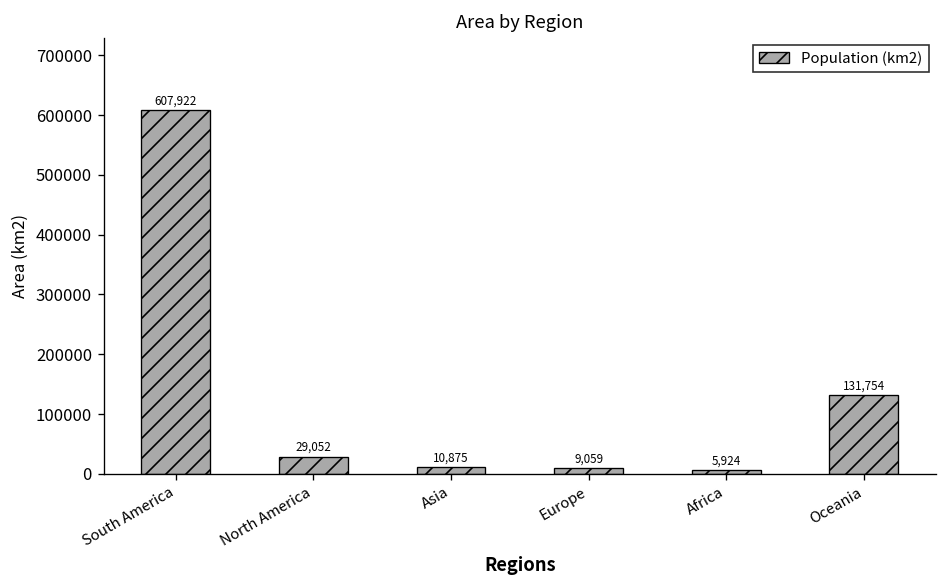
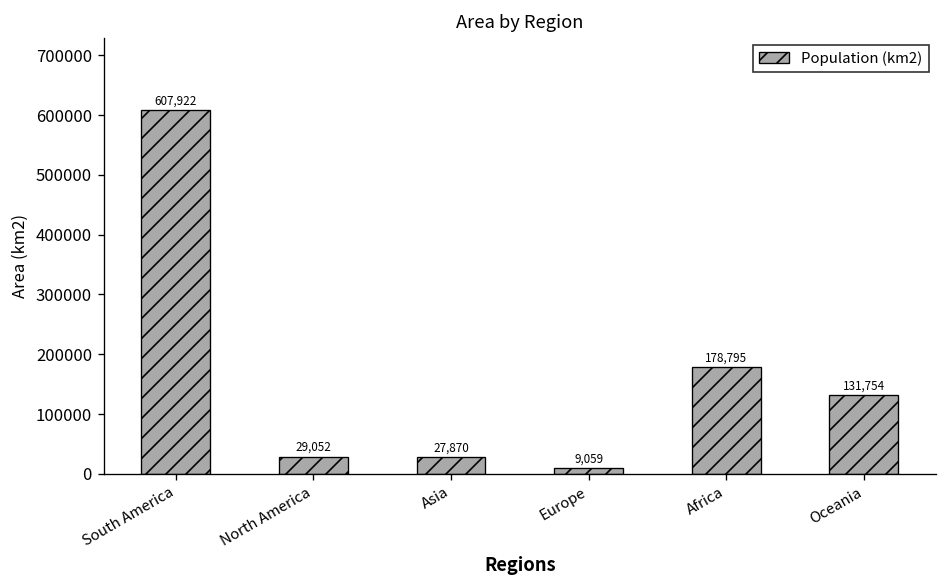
  {
    "South America": "607,922",
    "North America": "29,052",
-   "Asia": "10,875",
+   "Asia": "27,870",
    "Europe": "9,059",
-   "Africa": "5,924",
+   "Africa": "178,795",
    "Oceania": "131,754"
  }
